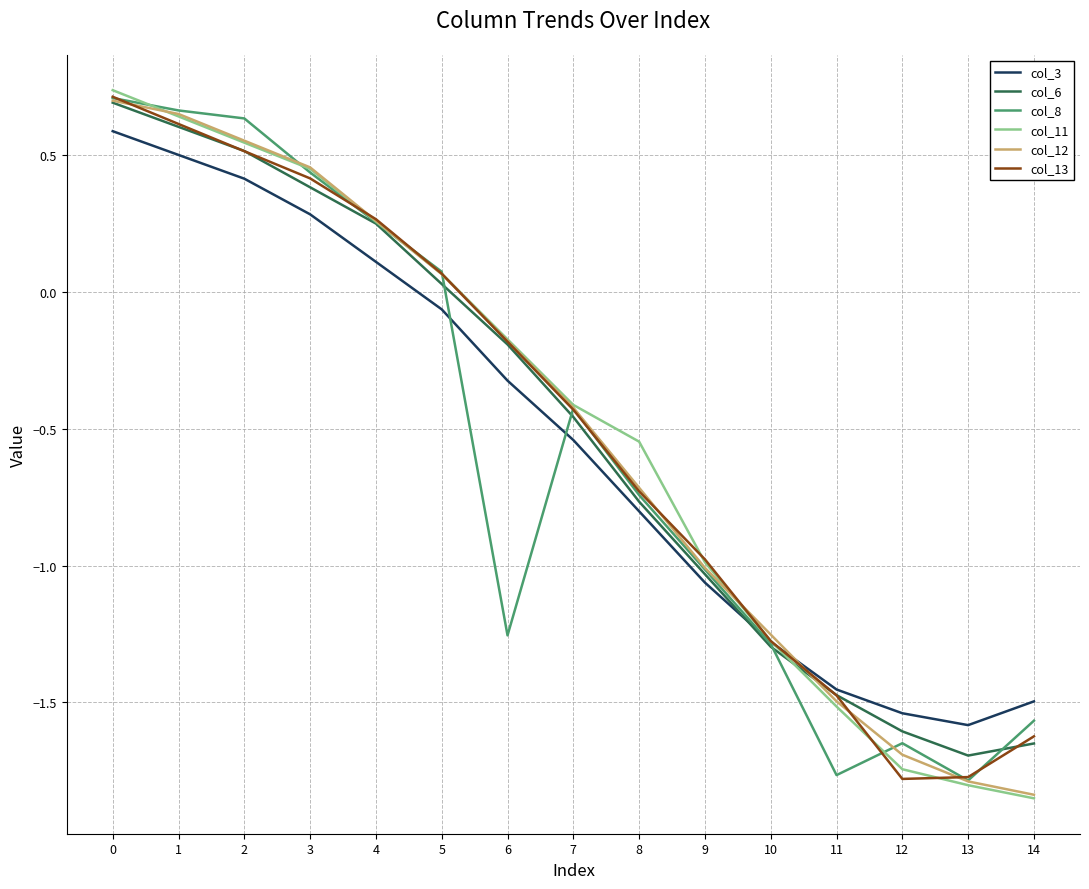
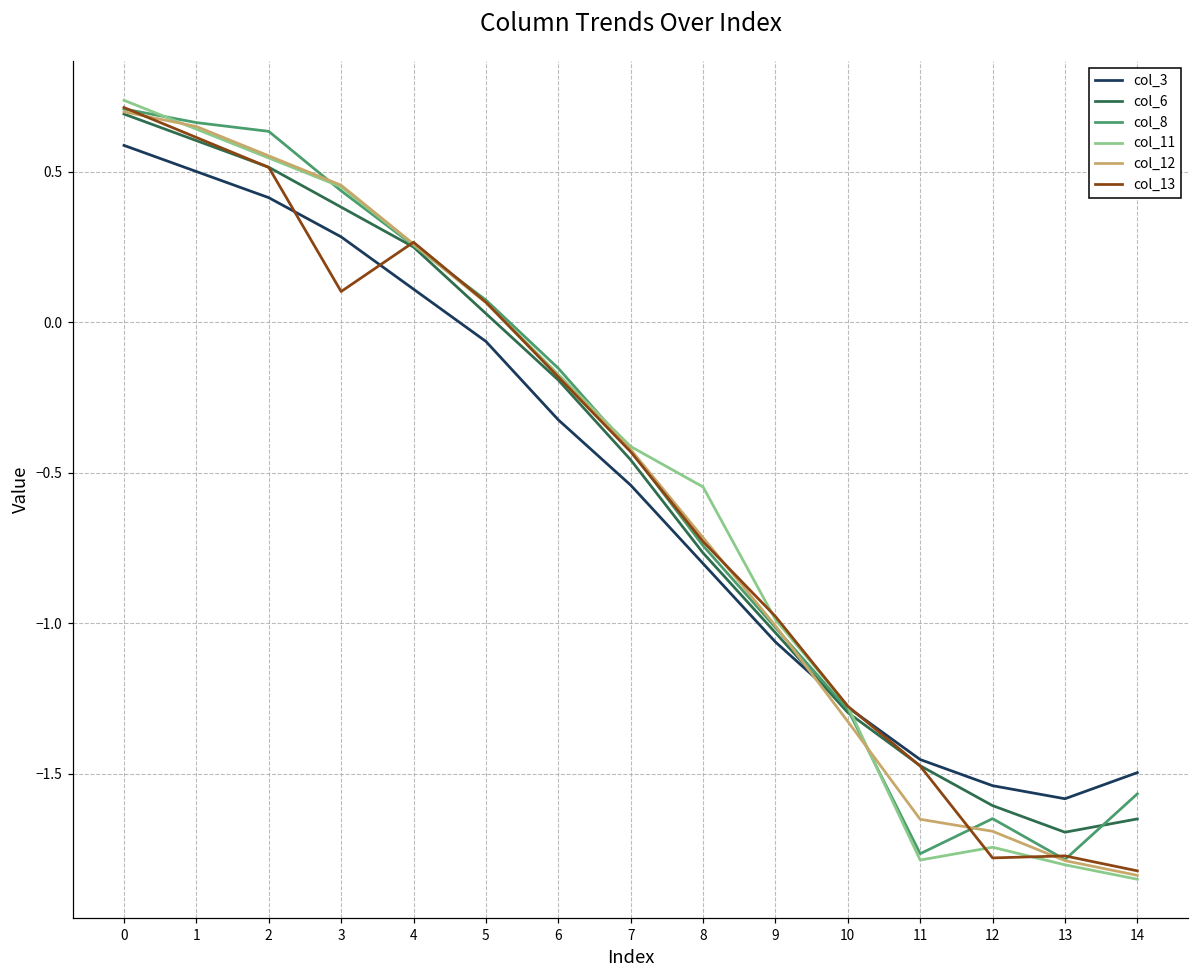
  {
    "col_8": {
      "1": 0.66,
      "2": 0.63,
      "3": 0.44,
-     "6": -1.26,
+     "6": -0.15,
      "8": -0.74,
      "11": -1.77,
      "12": -1.65,
      "14": -1.57
    },
    "col_11": {
      "0": 0.74,
      "7": -0.41,
      "8": -0.55,
      "9": -0.99,
-     "11": -1.52,
+     "11": -1.79,
      "12": -1.74,
      "13": -1.80,
      "14": -1.85
    },
    "col_12": {
      "8": -0.72,
-     "10": -1.25,
-     "11": -1.50,
+     "10": -1.33,
+     "11": -1.65,
      "12": -1.69,
      "14": -1.84
    },
    "col_13": {
      "1": 0.61,
-     "3": 0.42,
+     "3": 0.10,
      "8": -0.73,
      "9": -0.98,
      "12": -1.78,
      "13": -1.77,
-     "14": -1.62
+     "14": -1.82
    }
  }
